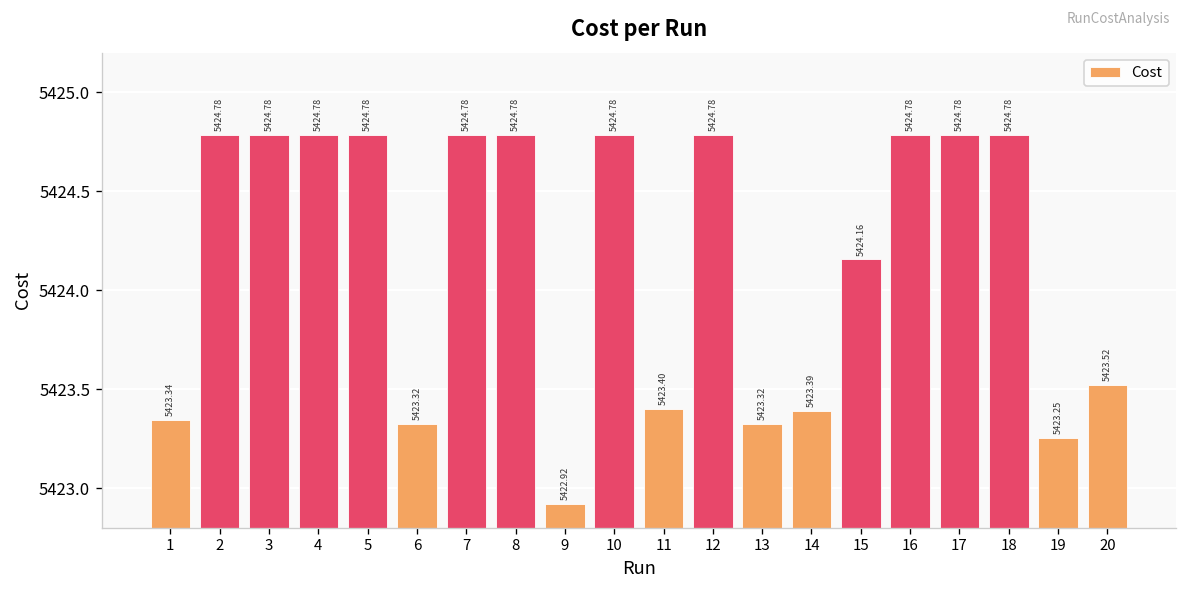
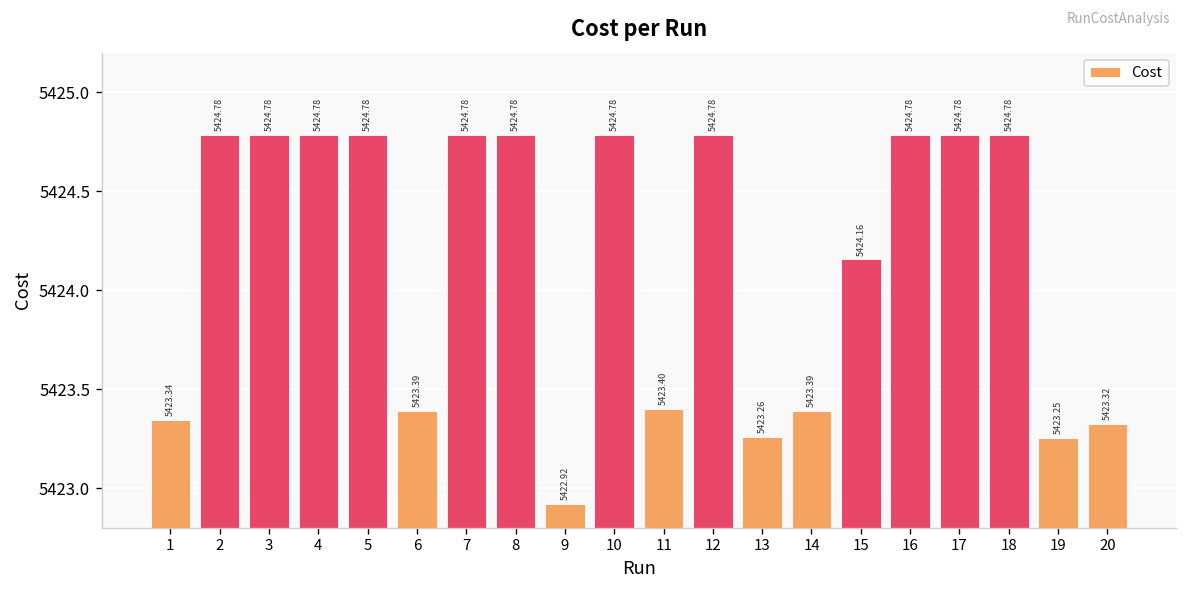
  {
    "1": 5423.34,
    "2": 5424.78,
    "3": 5424.78,
    "4": 5424.78,
    "5": 5424.78,
-   "6": 5423.32,
+   "6": 5423.39,
    "7": 5424.78,
    "8": 5424.78,
    "9": 5422.92,
    "10": 5424.78,
    "11": 5423.40,
    "12": 5424.78,
-   "13": 5423.32,
+   "13": 5423.26,
    "14": 5423.39,
    "15": 5424.16,
    "16": 5424.78,
    "17": 5424.78,
    "18": 5424.78,
    "19": 5423.25,
-   "20": 5423.52
+   "20": 5423.32
  }
